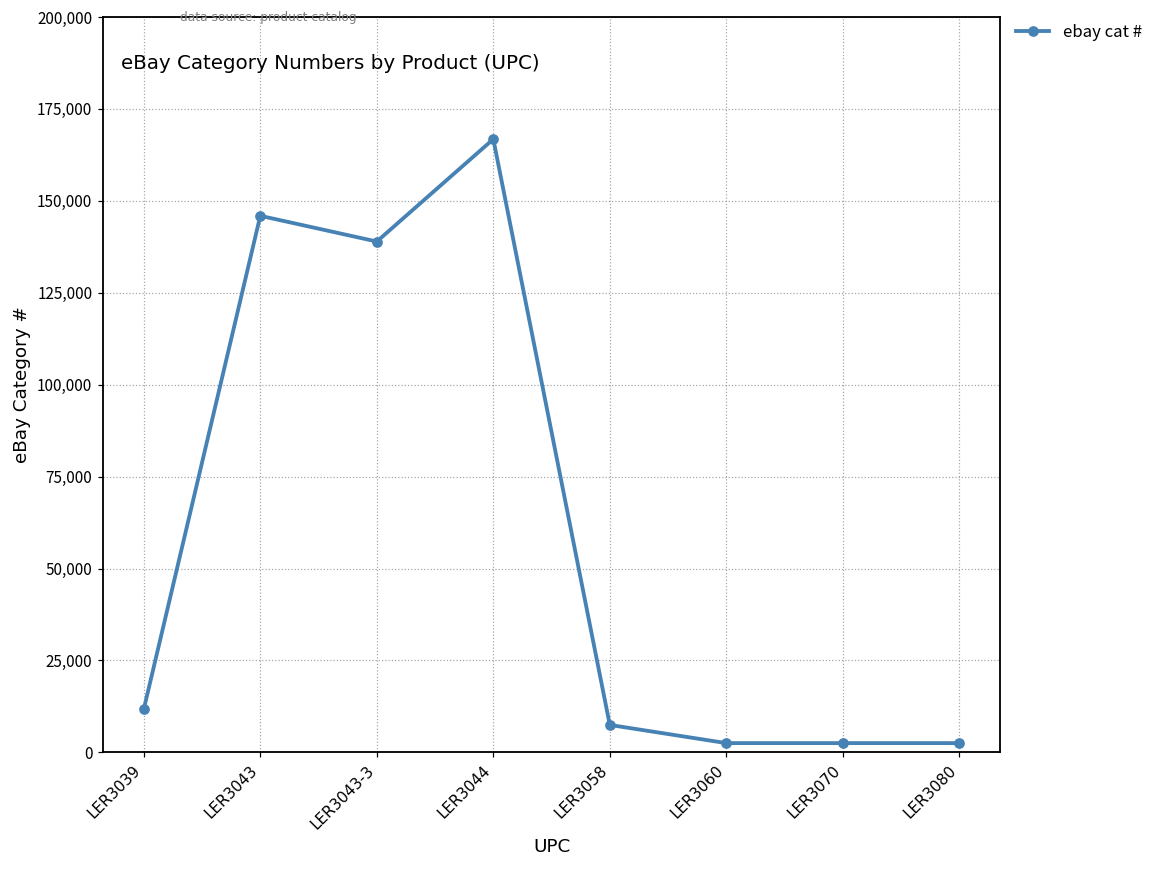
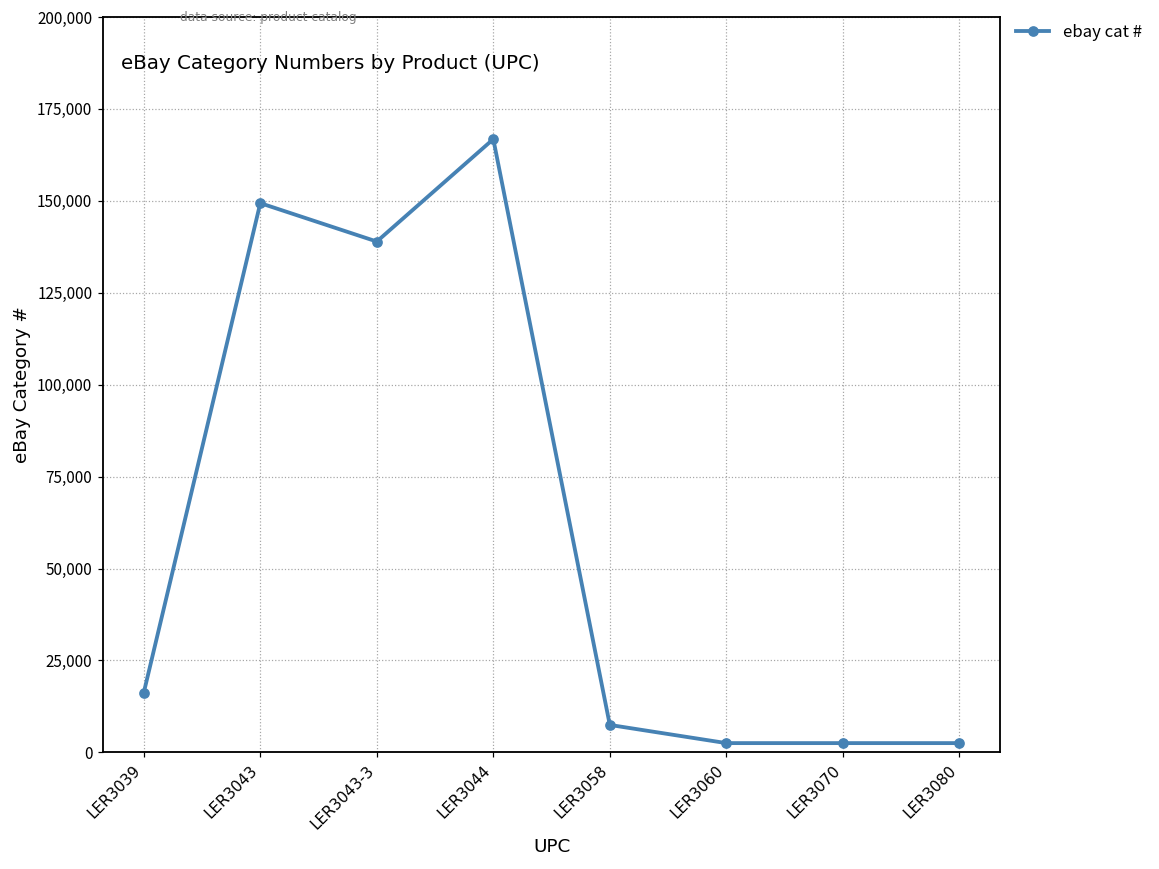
  {
-   "LER3039": "12,000",
-   "LER3043": "146,000",
+   "LER3039": "16,000",
+   "LER3043": "149,000",
    "LER3043-3": "139,000",
    "LER3044": "167,000",
    "LER3058": "7,000",
    "LER3060": "3,000",
    "LER3070": "3,000",
    "LER3080": "3,000"
  }
